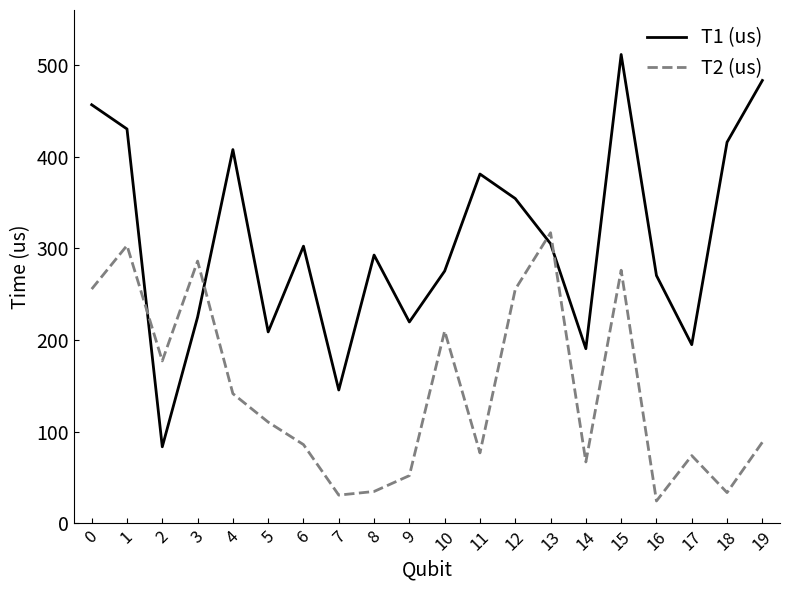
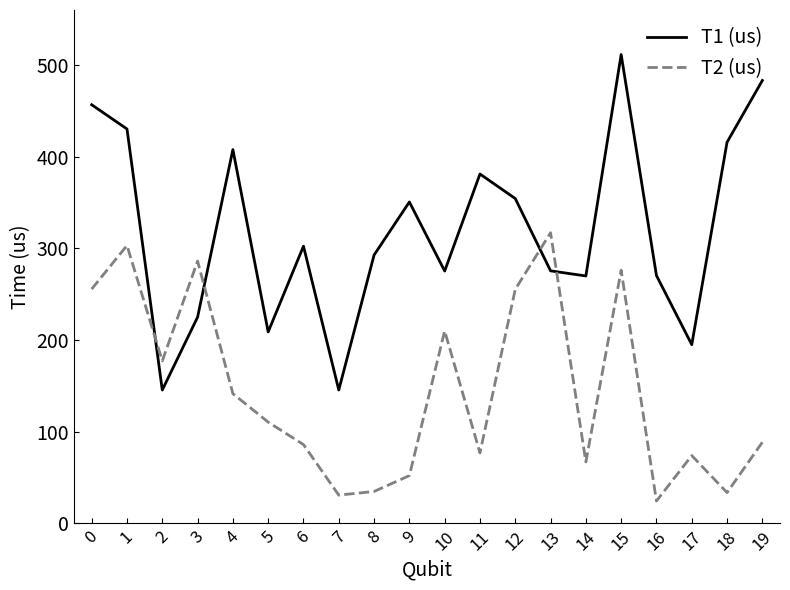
  {
    "T1 (us)": {
      "0": 460,
      "1": 430,
-     "2": 80,
+     "2": 150,
      "3": 220,
      "4": 410,
      "5": 210,
      "6": 300,
      "7": 150,
      "8": 290,
-     "9": 220,
+     "9": 350,
      "10": 280,
      "11": 380,
      "12": 350,
-     "13": 310,
-     "14": 190,
+     "13": 280,
+     "14": 270,
      "15": 510,
      "16": 270,
      "17": 190,
      "18": 420,
      "19": 480
    },
    "T2 (us)": {
      "0": 260,
      "1": 300,
      "2": 180,
      "3": 290,
      "4": 140,
      "5": 110,
      "6": 90,
      "7": 30,
      "8": 30,
      "9": 50,
      "10": 210,
      "11": 80,
      "12": 260,
      "13": 320,
      "14": 70,
      "15": 280,
      "16": 20,
      "17": 70,
      "18": 30,
      "19": 90
    }
  }
